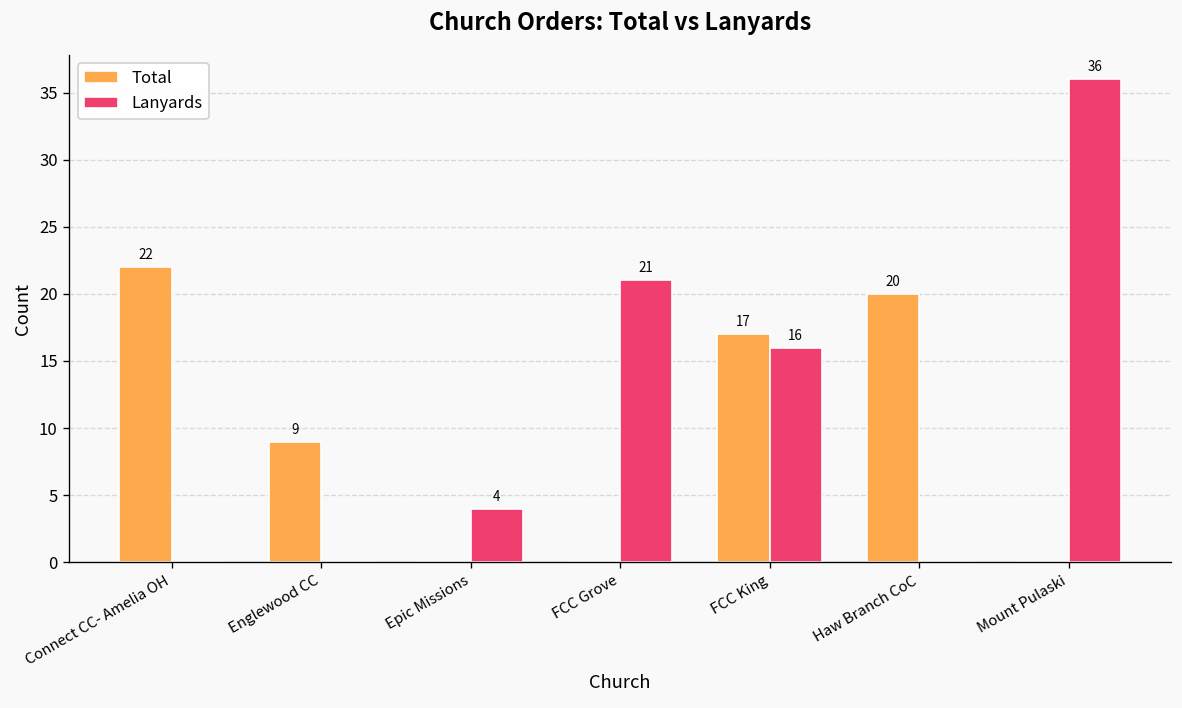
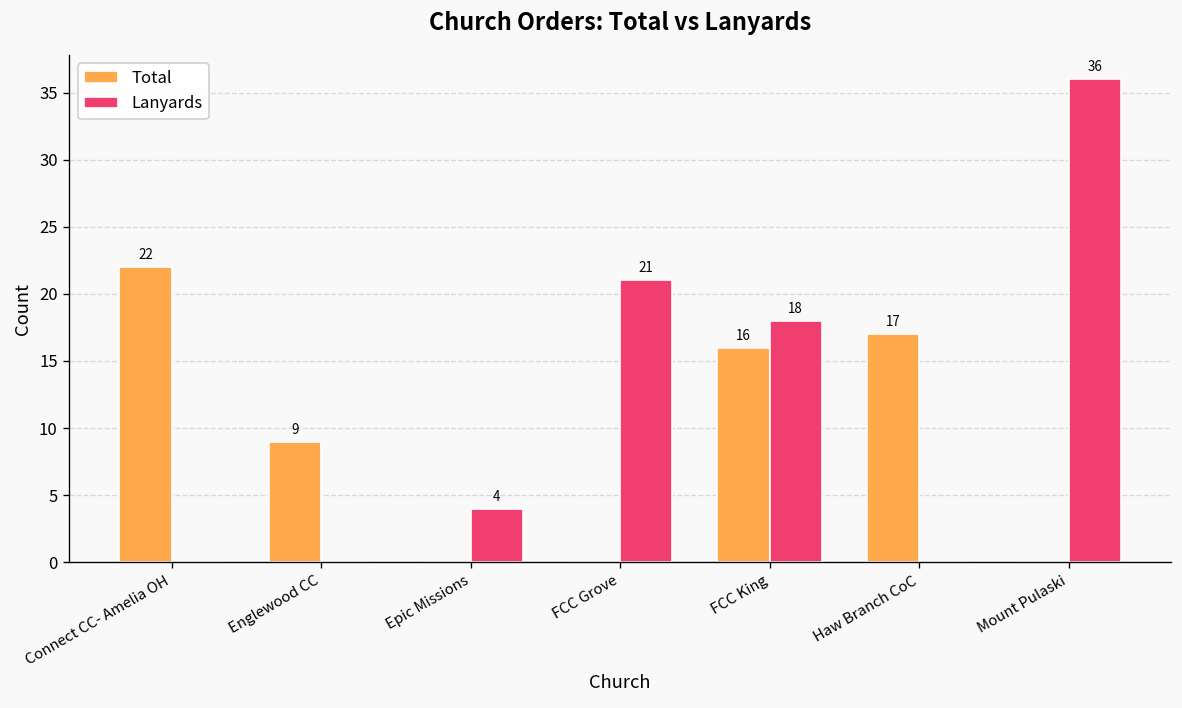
  {
    "Total": {
      "Connect CC- Amelia OH": 22,
      "Englewood CC": 9,
-     "FCC King": 17,
-     "Haw Branch CoC": 20
+     "FCC King": 16,
+     "Haw Branch CoC": 17
    },
    "Lanyards": {
      "Epic Missions": 4,
      "FCC Grove": 21,
-     "FCC King": 16,
+     "FCC King": 18,
      "Mount Pulaski": 36
    }
  }
